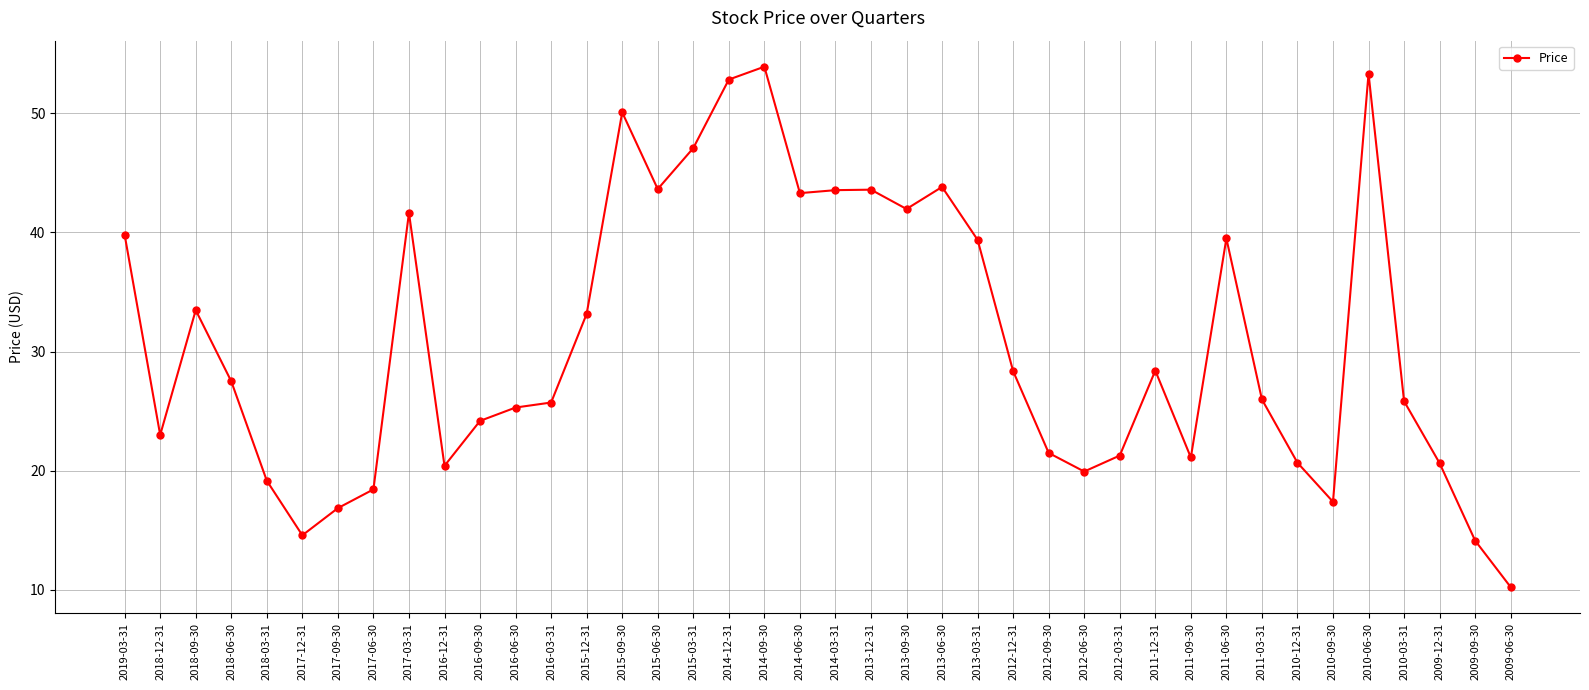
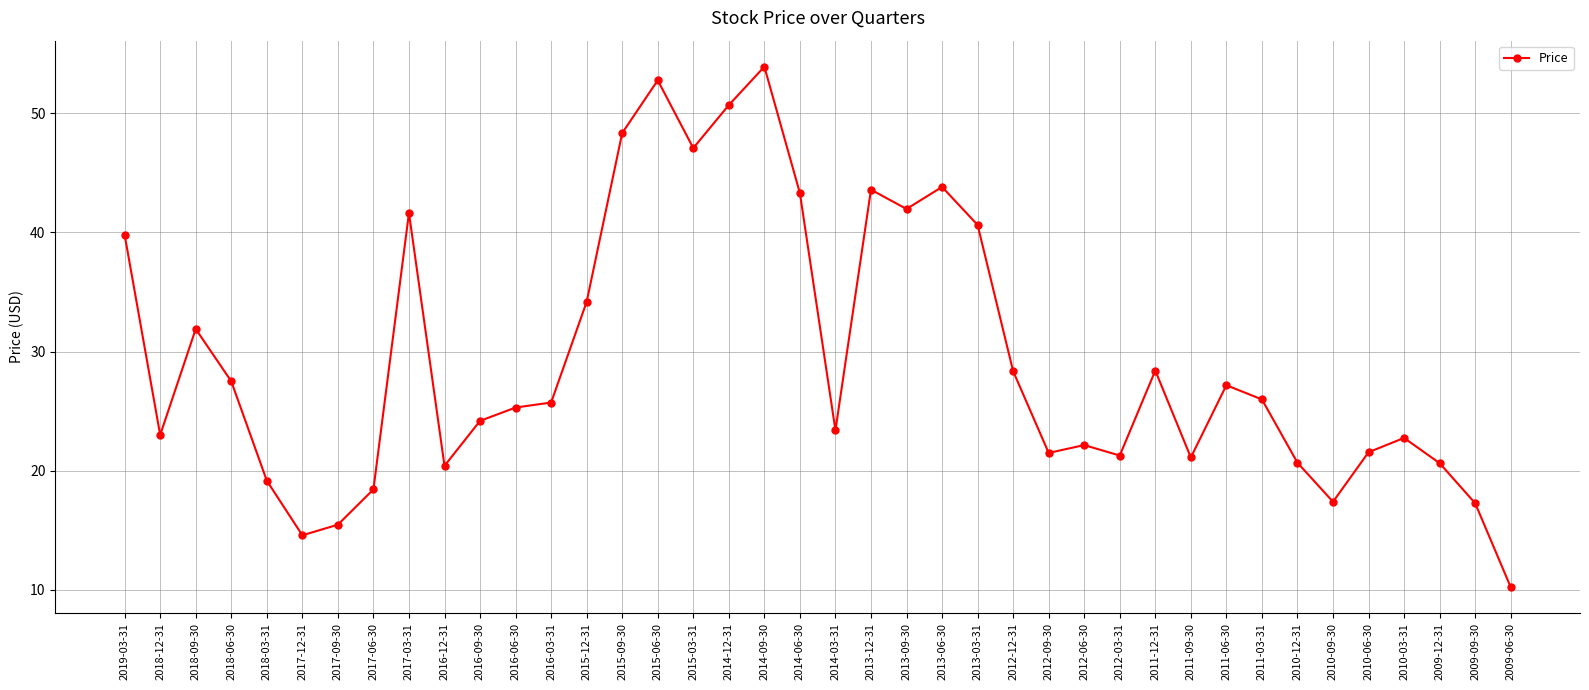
  {
    "2019-03-31": 39.8,
    "2018-12-31": 23.0,
-   "2018-09-30": 33.5,
+   "2018-09-30": 31.9,
    "2018-06-30": 27.5,
    "2018-03-31": 19.2,
    "2017-12-31": 14.6,
-   "2017-09-30": 16.9,
+   "2017-09-30": 15.5,
    "2017-06-30": 18.4,
    "2017-03-31": 41.6,
    "2016-12-31": 20.4,
    "2016-09-30": 24.2,
    "2016-06-30": 25.3,
    "2016-03-31": 25.7,
-   "2015-12-31": 33.2,
-   "2015-09-30": 50.1,
-   "2015-06-30": 43.6,
+   "2015-12-31": 34.2,
+   "2015-09-30": 48.3,
+   "2015-06-30": 52.8,
    "2015-03-31": 47.1,
-   "2014-12-31": 52.8,
+   "2014-12-31": 50.7,
    "2014-09-30": 53.9,
    "2014-06-30": 43.3,
-   "2014-03-31": 43.6,
+   "2014-03-31": 23.4,
    "2013-12-31": 43.6,
    "2013-09-30": 42.0,
    "2013-06-30": 43.8,
-   "2013-03-31": 39.4,
+   "2013-03-31": 40.6,
    "2012-12-31": 28.4,
    "2012-09-30": 21.5,
-   "2012-06-30": 19.9,
+   "2012-06-30": 22.2,
    "2012-03-31": 21.3,
    "2011-12-31": 28.4,
    "2011-09-30": 21.1,
-   "2011-06-30": 39.5,
+   "2011-06-30": 27.2,
    "2011-03-31": 26.0,
    "2010-12-31": 20.7,
    "2010-09-30": 17.4,
-   "2010-06-30": 53.3,
-   "2010-03-31": 25.8,
+   "2010-06-30": 21.6,
+   "2010-03-31": 22.8,
    "2009-12-31": 20.6,
-   "2009-09-30": 14.1,
+   "2009-09-30": 17.3,
    "2009-06-30": 10.2
  }
